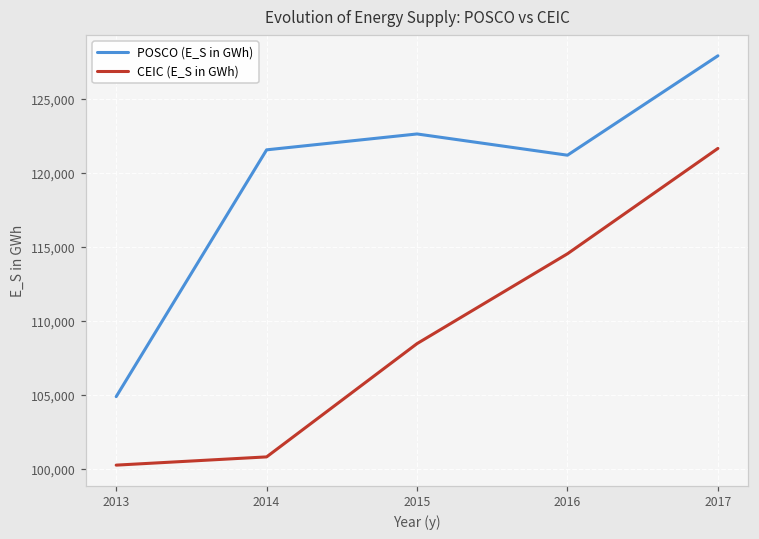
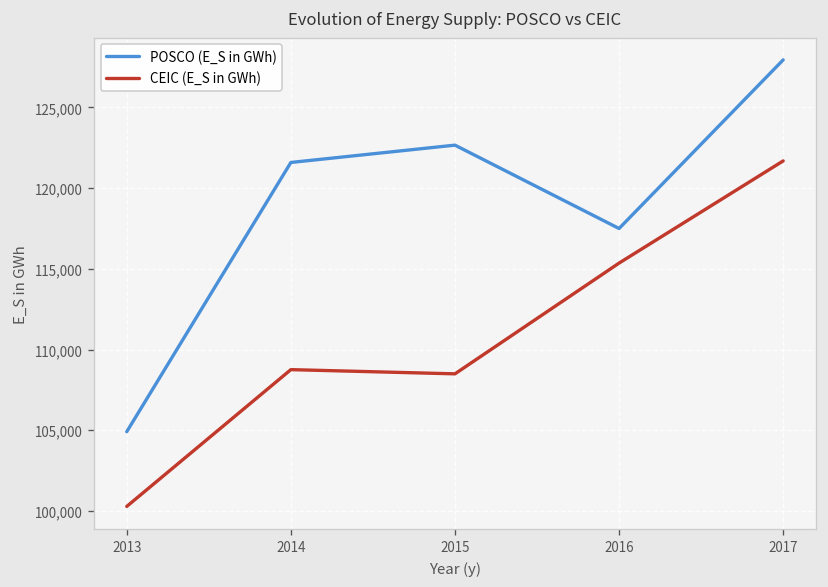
  {
    "POSCO (E_S in GWh)": {
      "2013": "104,900",
      "2014": "121,600",
      "2015": "122,700",
-     "2016": "121,200",
+     "2016": "117,500",
      "2017": "127,900"
    },
    "CEIC (E_S in GWh)": {
      "2013": "100,300",
-     "2014": "100,800",
+     "2014": "108,800",
      "2015": "108,500",
-     "2016": "114,600",
+     "2016": "115,400",
      "2017": "121,700"
    }
  }
